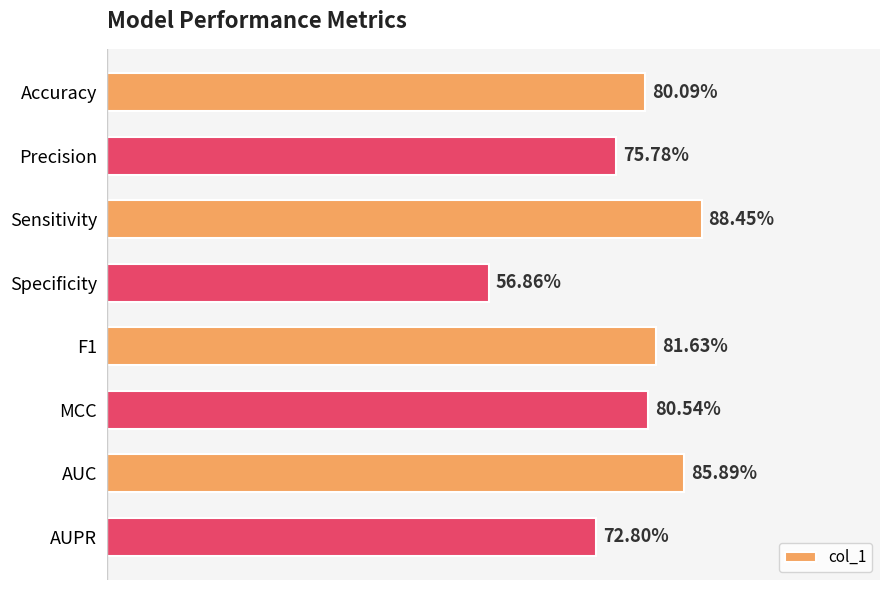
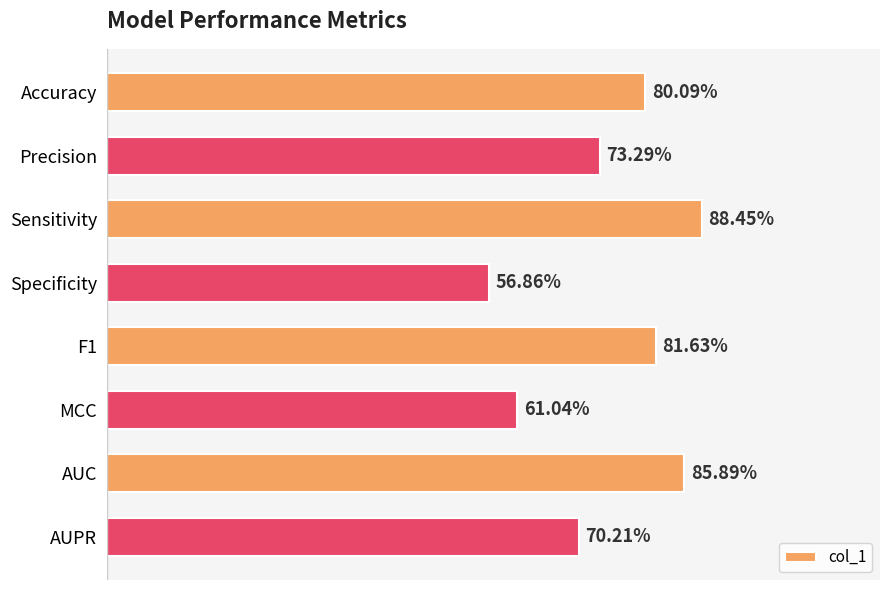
  {
    "Accuracy": "80.09%",
-   "Precision": "75.78%",
+   "Precision": "73.29%",
    "Sensitivity": "88.45%",
    "Specificity": "56.86%",
    "F1": "81.63%",
-   "MCC": "80.54%",
+   "MCC": "61.04%",
    "AUC": "85.89%",
-   "AUPR": "72.80%"
+   "AUPR": "70.21%"
  }
